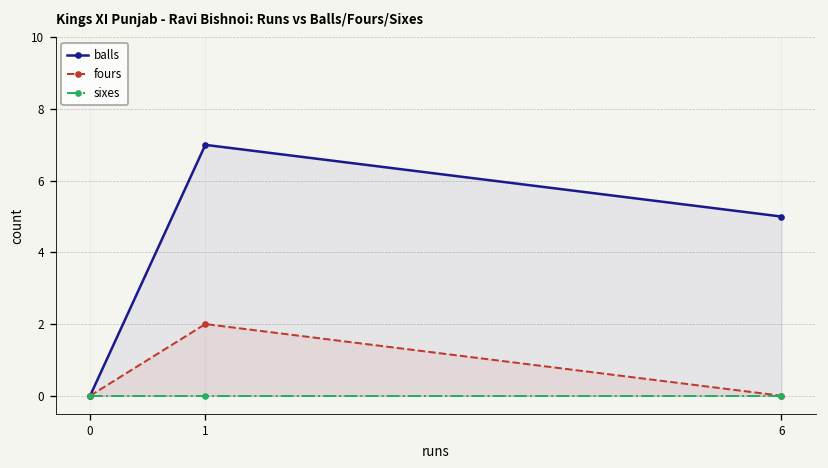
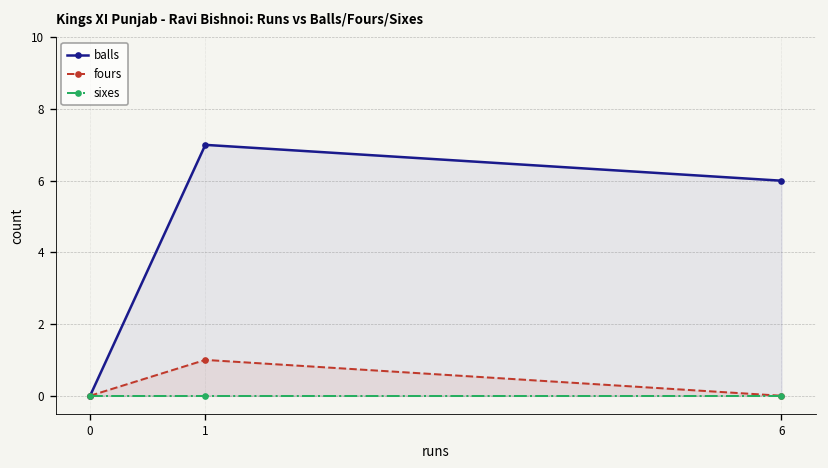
  {
    "balls": {
      "1": 7,
-     "6": 5
+     "6": 6
    },
    "fours": {
-     "1": 2
+     "1": 1
    },
    "sixes": {
      "1": 0
    }
  }
